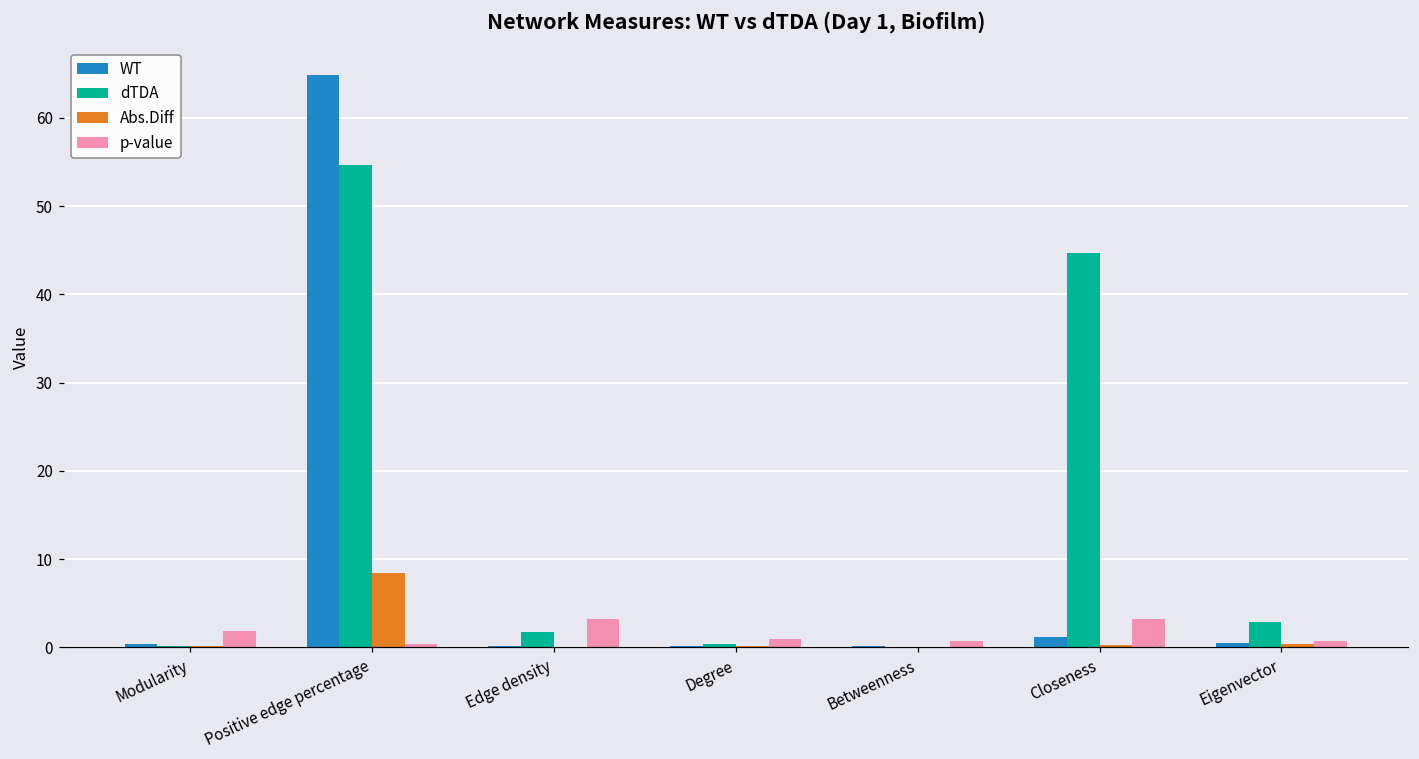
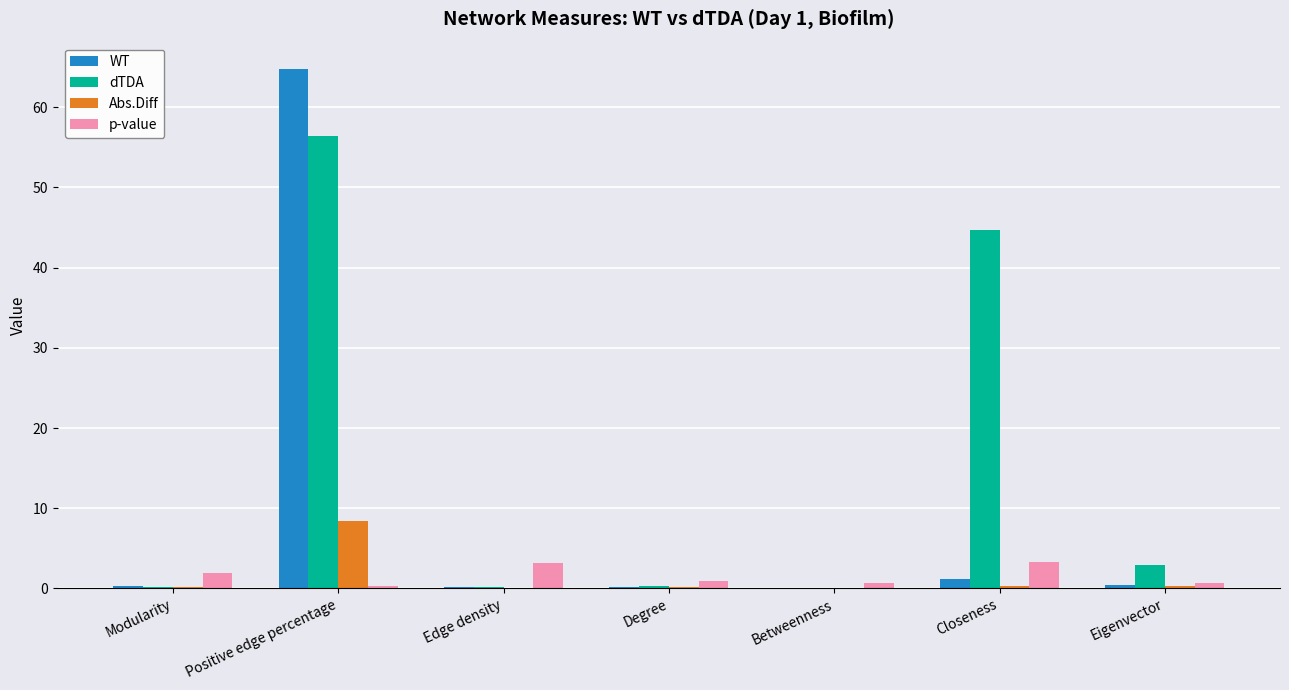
  {
    "WT": {
      "Modularity": 0,
      "Positive edge percentage": 65,
      "Closeness": 1,
      "Eigenvector": 0
    },
    "dTDA": {
-     "Positive edge percentage": 55,
-     "Edge density": 2,
+     "Positive edge percentage": 56,
+     "Edge density": 0,
      "Degree": 0,
      "Closeness": 45,
      "Eigenvector": 3
    },
    "Abs.Diff": {
      "Positive edge percentage": 8,
      "Edge density": 0,
      "Eigenvector": 0
    },
    "p-value": {
      "Modularity": 2,
      "Positive edge percentage": 0,
      "Edge density": 3,
      "Degree": 1,
      "Betweenness": 1,
      "Closeness": 3,
      "Eigenvector": 1
    }
  }
